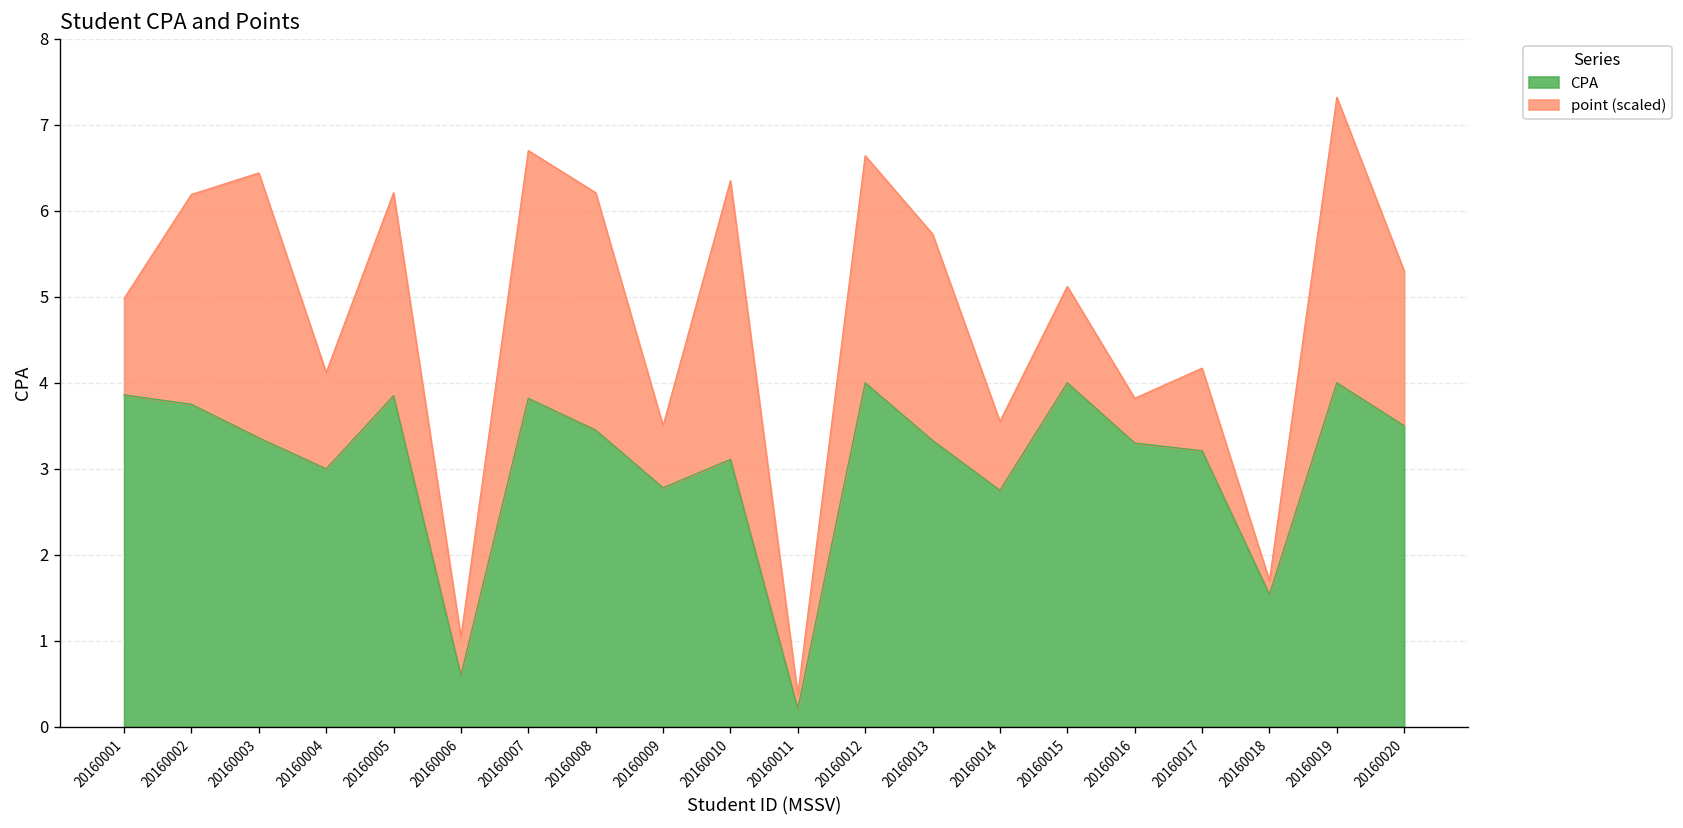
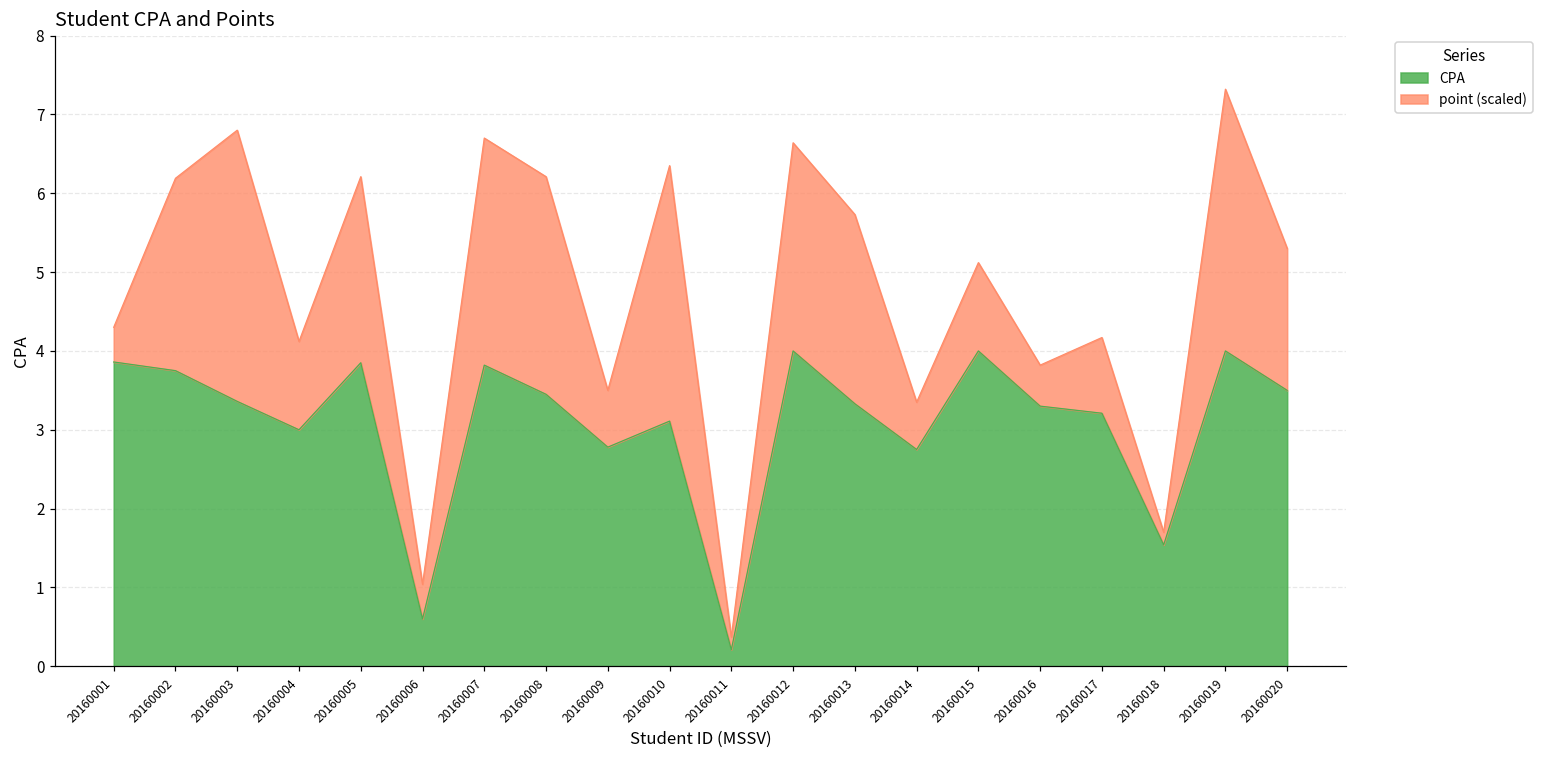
  {
    "CPA": {
      "20160001": 3.9,
      "20160002": 3.8,
      "20160003": 3.4,
      "20160004": 3.0,
      "20160005": 3.9,
      "20160006": 0.6,
      "20160007": 3.8,
      "20160008": 3.5,
      "20160009": 2.8,
      "20160010": 3.1,
      "20160011": 0.2,
      "20160012": 4.0,
      "20160013": 3.3,
      "20160014": 2.8,
      "20160015": 4.0,
      "20160016": 3.3,
      "20160017": 3.2,
      "20160018": 1.5,
      "20160019": 4.0,
      "20160020": 3.5
    },
    "point (scaled)": {
-     "20160001": 1.1,
+     "20160001": 0.4,
      "20160002": 2.4,
-     "20160003": 3.1,
+     "20160003": 3.4,
      "20160004": 1.1,
      "20160005": 2.4,
      "20160006": 0.4,
      "20160007": 2.9,
      "20160008": 2.8,
      "20160009": 0.7,
      "20160010": 3.2,
      "20160011": 0.2,
      "20160012": 2.6,
      "20160013": 2.4,
-     "20160014": 0.8,
+     "20160014": 0.6,
      "20160015": 1.1,
      "20160016": 0.5,
      "20160017": 1.0,
      "20160018": 0.2,
      "20160019": 3.3,
      "20160020": 1.8
    }
  }
